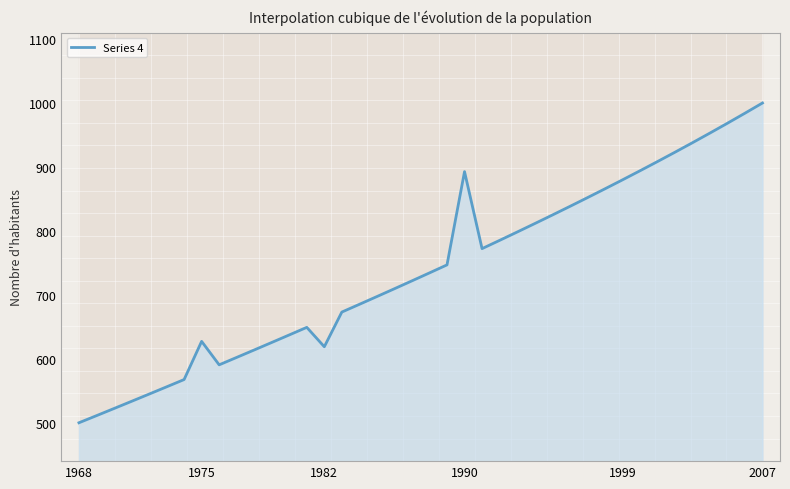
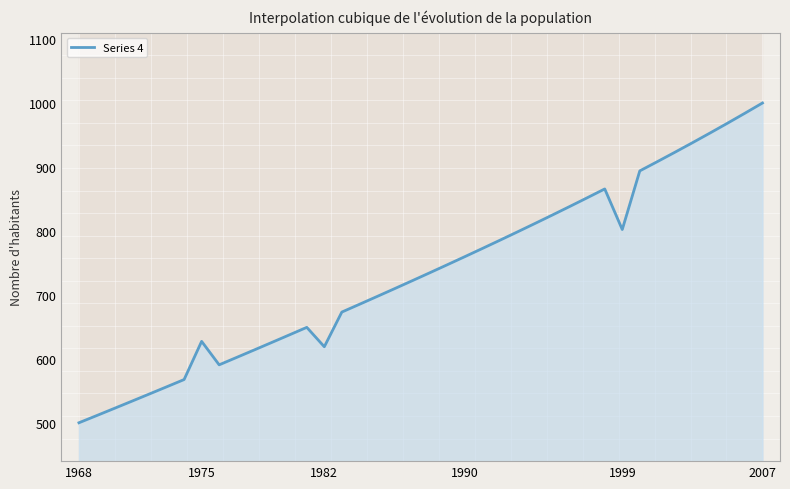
  {
    "Series 4": {
      "1968": 500,
      "1975": 630,
      "1982": 620,
-     "1990": 890,
-     "1999": 880,
+     "1990": 760,
+     "1999": 800,
      "2007": 1000
    }
  }
